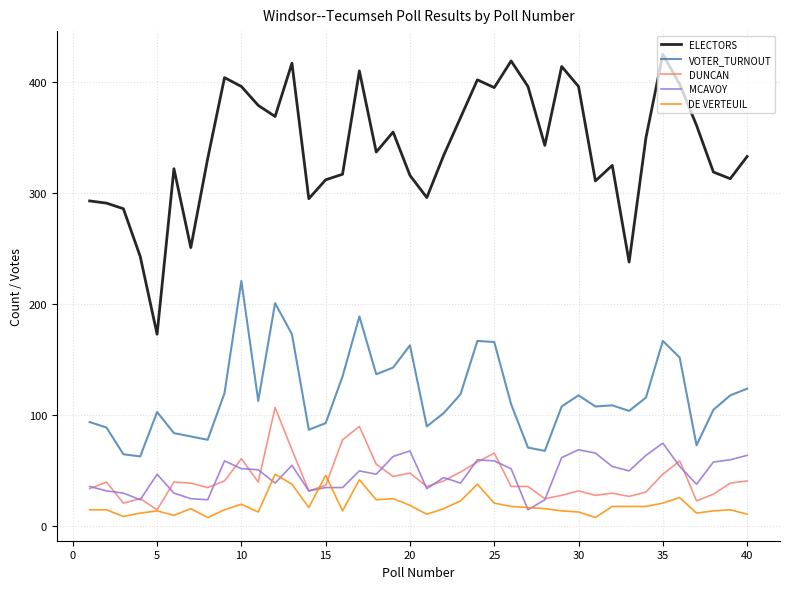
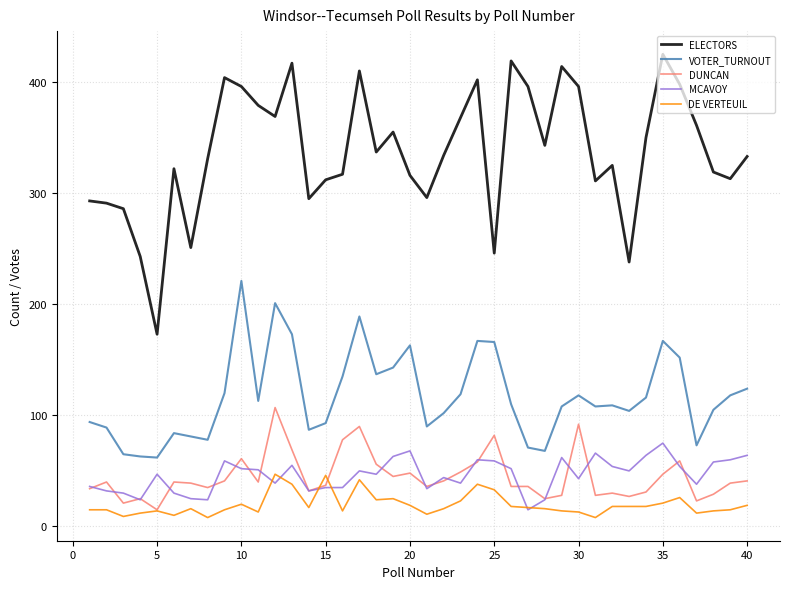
  {
    "ELECTORS": {
      "5": 173,
      "10": 396,
      "15": 312,
      "20": 316,
-     "25": 395,
+     "25": 246,
      "30": 396,
      "40": 333
    },
    "VOTER_TURNOUT": {
-     "5": 103,
+     "5": 62,
      "10": 221,
      "15": 93,
      "20": 163,
      "25": 166,
      "30": 118,
      "35": 167,
      "40": 124
    },
    "DUNCAN": {
      "10": 61,
      "20": 48,
-     "25": 66,
-     "30": 32,
+     "25": 82,
+     "30": 92,
      "35": 47,
      "40": 41
    },
    "MCAVOY": {
      "5": 47,
      "10": 52,
      "20": 68,
      "25": 59,
-     "30": 69,
+     "30": 43,
      "35": 75,
      "40": 64
    },
    "DE VERTEUIL": {
      "10": 20,
      "15": 46,
      "20": 19,
-     "25": 21,
+     "25": 33,
      "30": 13,
      "35": 21,
-     "40": 11
+     "40": 19
    }
  }
